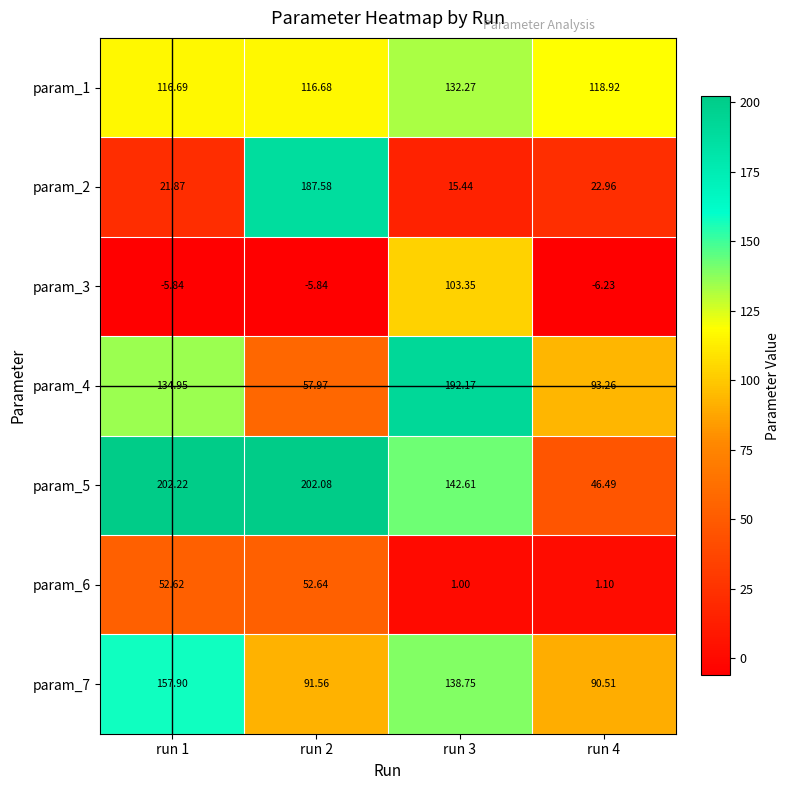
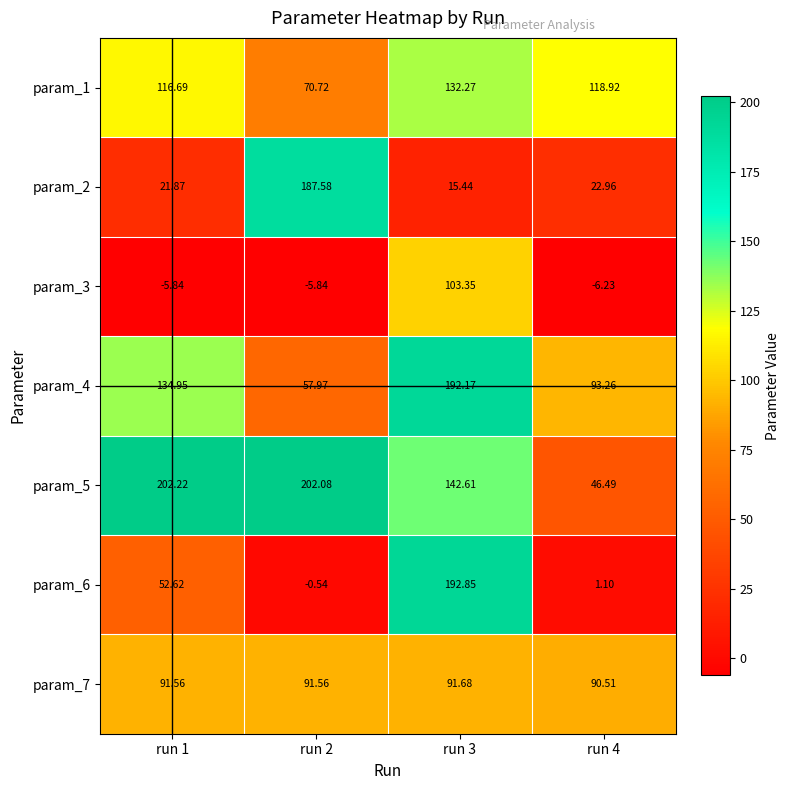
  {
    "param_1": {
      "run 1": 116.69,
-     "run 2": 116.68,
+     "run 2": 70.72,
      "run 3": 132.27,
      "run 4": 118.92
    },
    "param_2": {
      "run 1": 21.87,
      "run 2": 187.58,
      "run 3": 15.44,
      "run 4": 22.96
    },
    "param_3": {
      "run 1": -5.84,
      "run 2": -5.84,
      "run 3": 103.35,
      "run 4": -6.23
    },
    "param_4": {
      "run 1": 134.95,
      "run 2": 57.97,
      "run 3": 192.17,
      "run 4": 93.26
    },
    "param_5": {
      "run 1": 202.22,
      "run 2": 202.08,
      "run 3": 142.61,
      "run 4": 46.49
    },
    "param_6": {
      "run 1": 52.62,
-     "run 2": 52.64,
-     "run 3": 1.00,
+     "run 2": -0.54,
+     "run 3": 192.85,
      "run 4": 1.10
    },
    "param_7": {
-     "run 1": 157.90,
+     "run 1": 91.56,
      "run 2": 91.56,
-     "run 3": 138.75,
+     "run 3": 91.68,
      "run 4": 90.51
    }
  }
